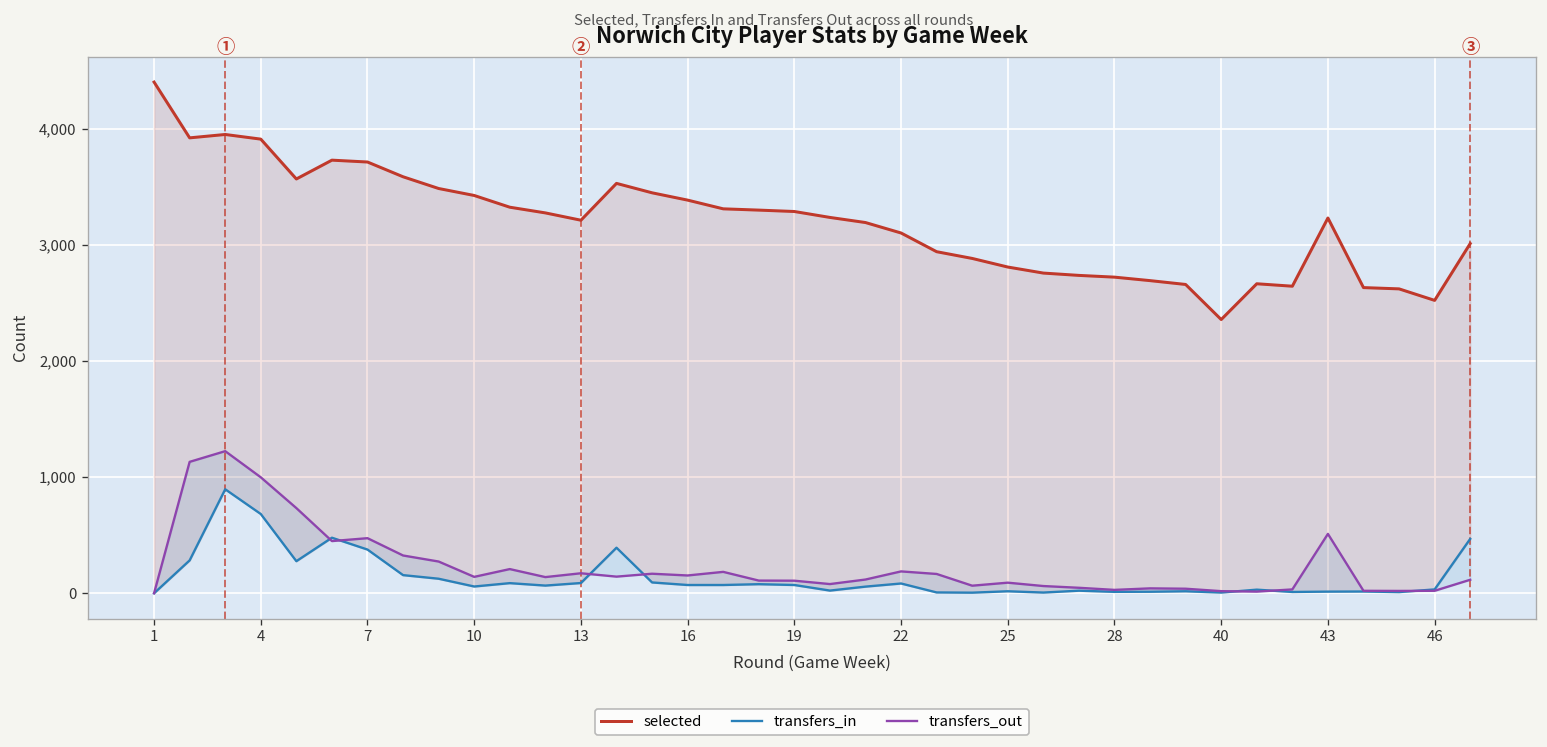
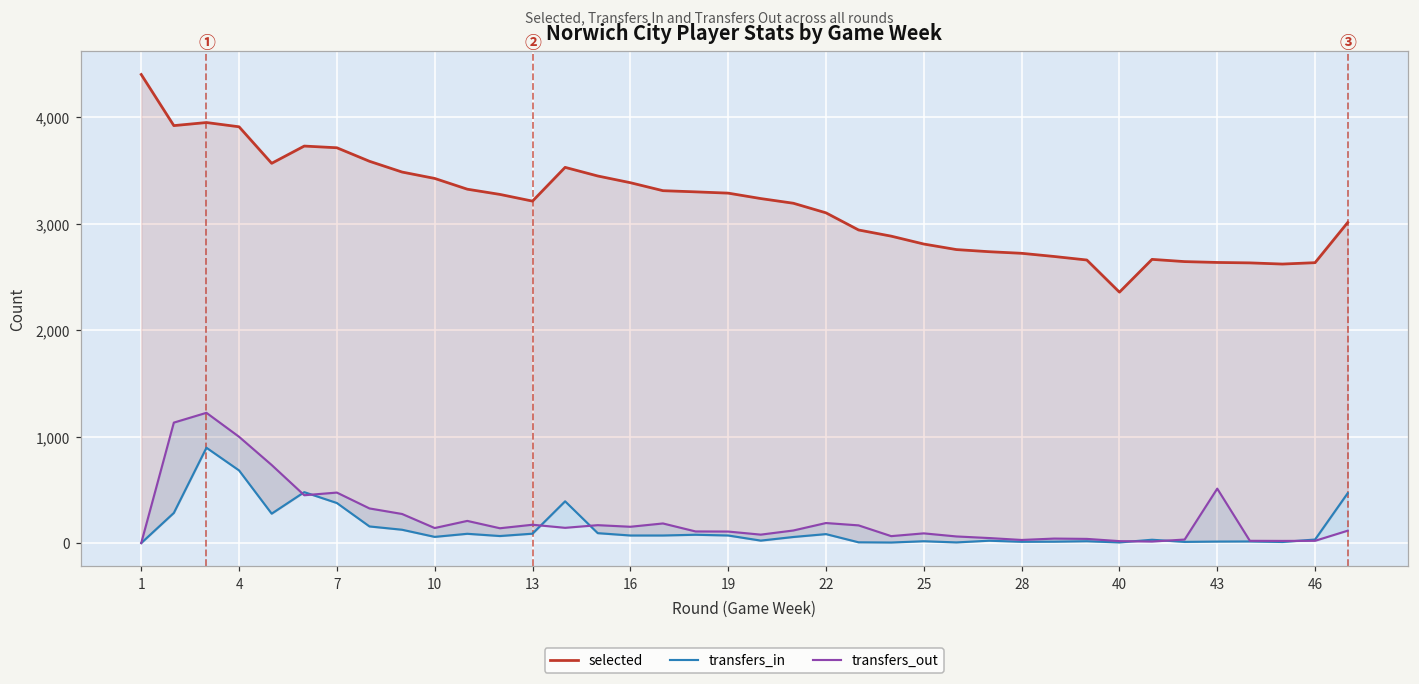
  {
    "selected": {
      "40": "2,400",
-     "43": "3,200",
-     "46": "2,500"
+     "43": "2,600",
+     "46": "2,600"
    }
  }
